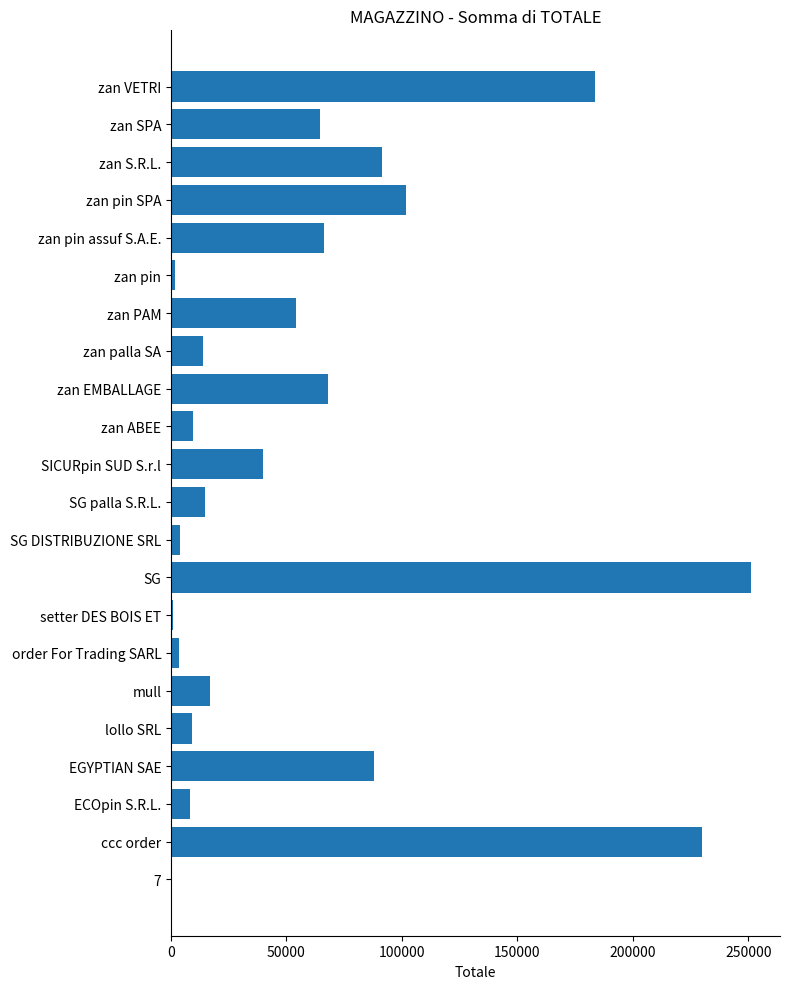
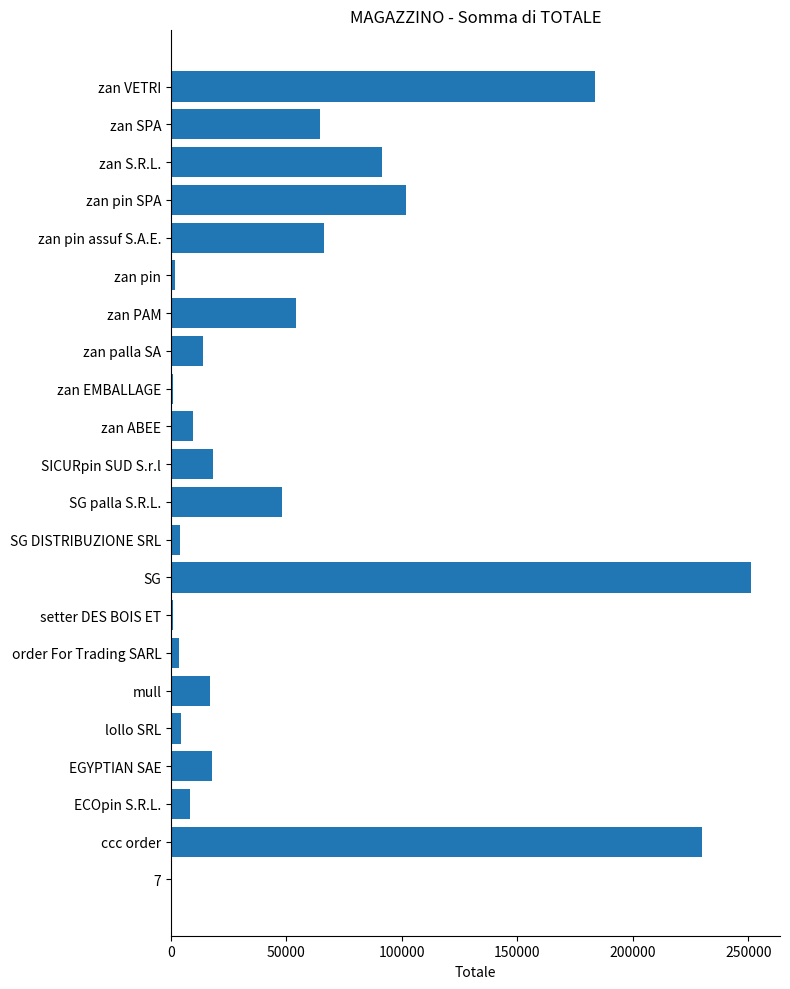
  {
    "zan VETRI": 183000,
    "zan SPA": 64000,
    "zan S.R.L.": 91000,
    "zan pin SPA": 102000,
    "zan pin assuf S.A.E.": 66000,
    "zan pin": 2000,
    "zan PAM": 54000,
    "zan palla SA": 14000,
-   "zan EMBALLAGE": 68000,
+   "zan EMBALLAGE": 1000,
    "zan ABEE": 10000,
-   "SICURpin SUD S.r.l": 40000,
-   "SG palla S.R.L.": 15000,
+   "SICURpin SUD S.r.l": 18000,
+   "SG palla S.R.L.": 48000,
    "SG DISTRIBUZIONE SRL": 4000,
    "SG": 251000,
    "order For Trading SARL": 4000,
    "mull": 17000,
-   "lollo SRL": 9000,
-   "EGYPTIAN SAE": 88000,
+   "lollo SRL": 4000,
+   "EGYPTIAN SAE": 18000,
    "ECOpin S.R.L.": 8000,
    "ccc order": 230000
  }
